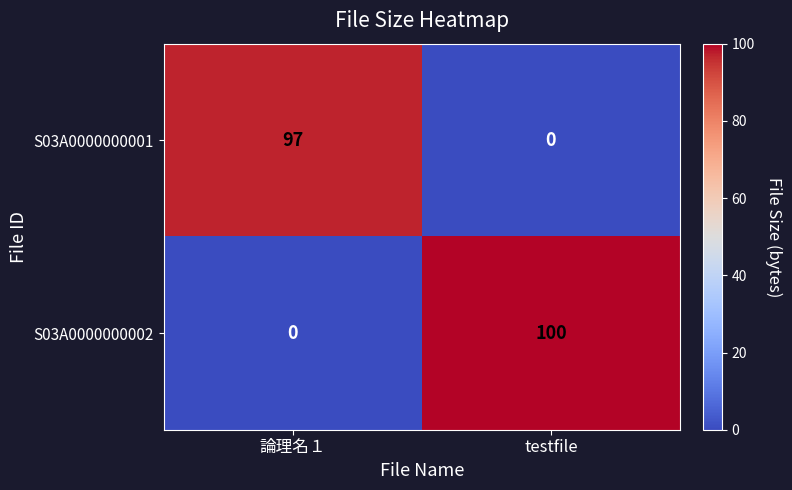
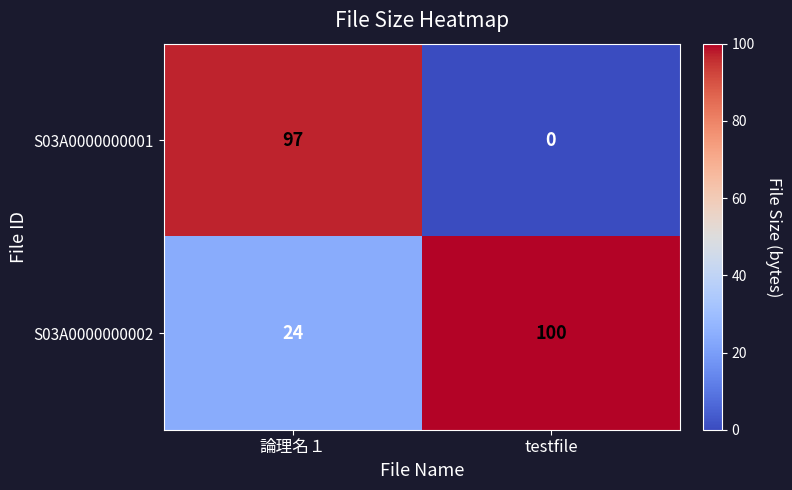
  {
    "S03A0000000001": {
      "論理名１": 97,
      "testfile": 0
    },
    "S03A0000000002": {
-     "論理名１": 0,
+     "論理名１": 24,
      "testfile": 100
    }
  }
